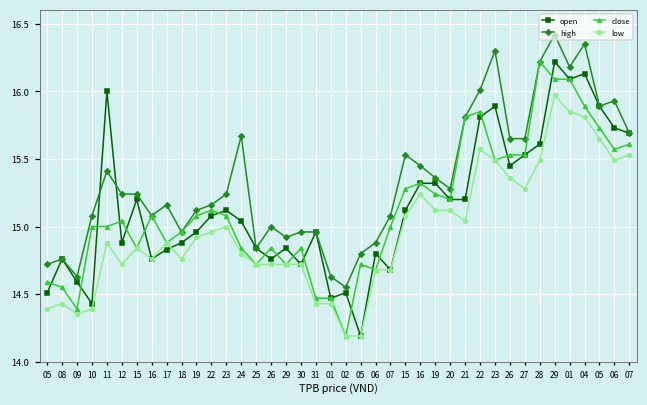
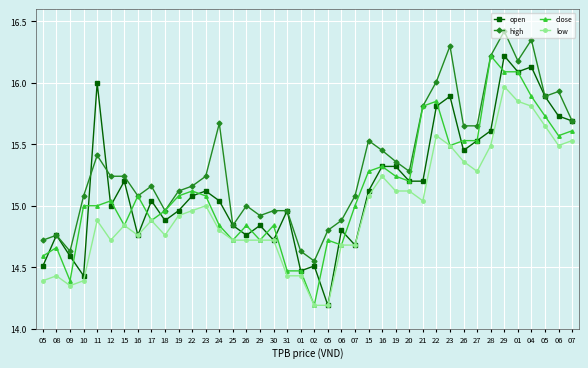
  {
    "open": {
      "09": 14.59,
      "10": 14.43,
      "11": 16.00,
-     "12": 14.88,
-     "17": 14.83,
+     "12": 15.00,
+     "17": 15.04,
      "18": 14.88,
      "24": 15.04,
      "02": 14.51,
      "21": 15.20,
      "28": 15.61,
      "04": 16.13
    },
    "high": {
      "09": 14.63,
      "10": 15.08,
      "11": 15.41,
      "12": 15.24,
      "17": 15.16,
      "24": 15.67,
      "30": 14.96,
      "02": 14.55,
      "20": 15.28,
      "27": 15.65,
      "04": 16.35
    },
    "close": {
-     "08": 14.55,
+     "08": 14.66,
      "09": 14.39,
      "10": 15.00,
      "11": 15.00,
      "12": 15.04,
      "24": 14.84,
      "30": 14.84,
      "31": 14.47,
      "04": 15.89
    },
    "low": {
      "08": 14.43,
      "09": 14.35,
      "10": 14.39,
      "11": 14.88,
      "12": 14.72,
      "18": 14.76,
      "24": 14.80,
      "31": 14.43,
      "20": 15.12,
      "21": 15.04,
      "27": 15.28,
      "28": 15.49,
      "04": 15.81
    }
  }
